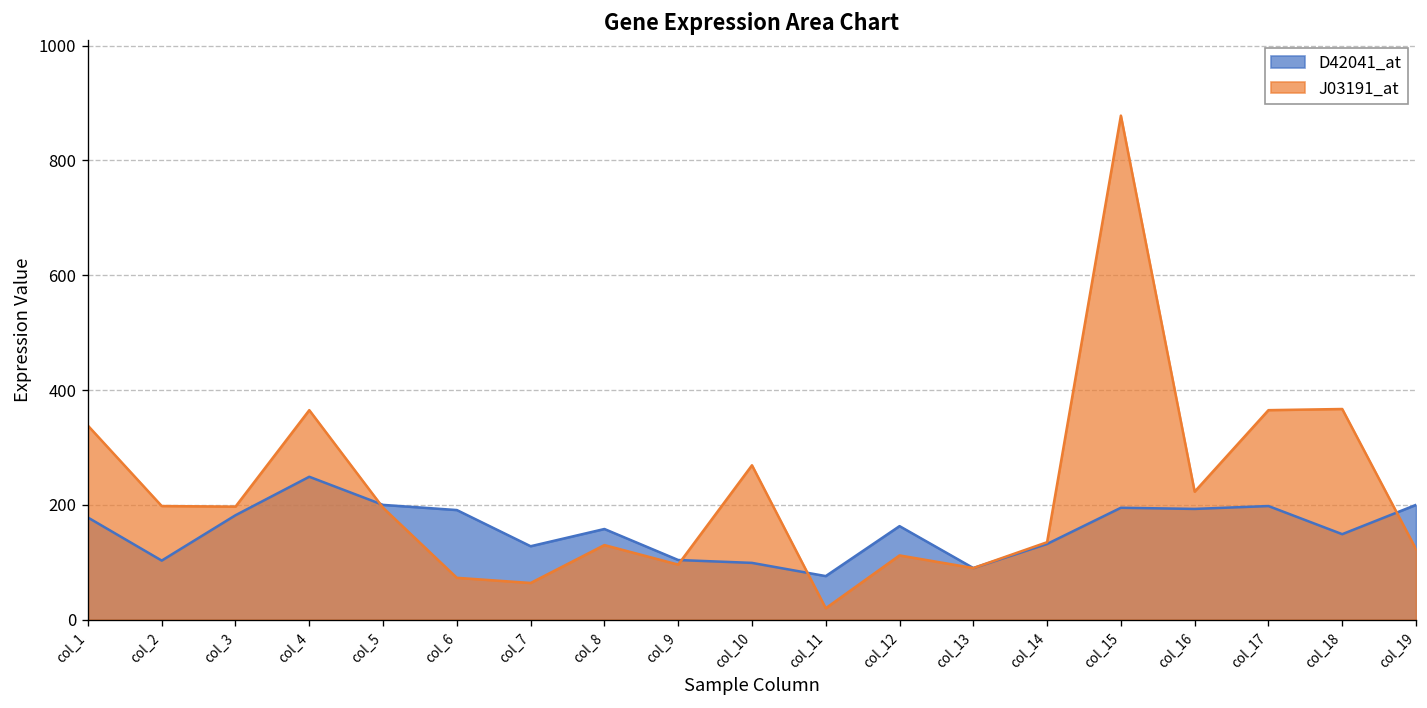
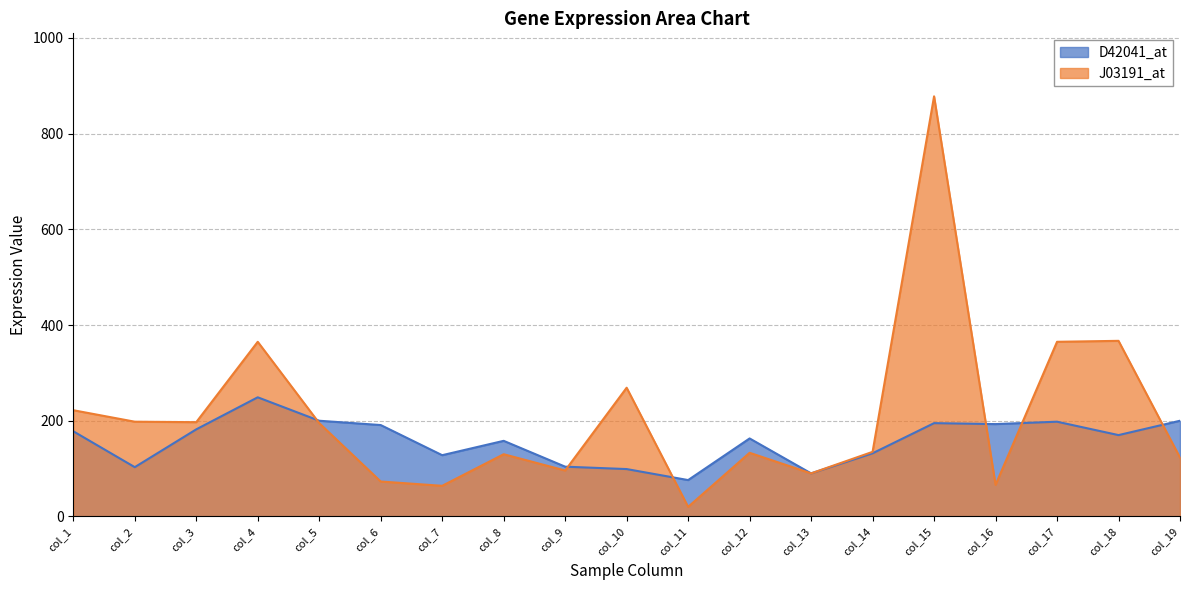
  {
    "D42041_at": {
      "col_1": 180,
      "col_2": 100,
      "col_3": 180,
      "col_4": 250,
      "col_6": 190,
      "col_7": 130,
      "col_8": 160,
      "col_9": 100,
      "col_10": 100,
      "col_11": 80,
      "col_12": 160,
      "col_15": 200,
      "col_16": 190,
      "col_17": 200,
-     "col_18": 150,
+     "col_18": 170,
      "col_19": 200
    },
    "J03191_at": {
-     "col_1": 340,
+     "col_1": 220,
      "col_2": 200,
      "col_3": 200,
      "col_4": 370,
      "col_6": 70,
      "col_7": 60,
      "col_8": 130,
      "col_9": 100,
      "col_10": 270,
      "col_11": 20,
-     "col_12": 110,
+     "col_12": 130,
      "col_15": 880,
-     "col_16": 220,
+     "col_16": 70,
      "col_17": 370,
      "col_18": 370,
      "col_19": 120
    }
  }
